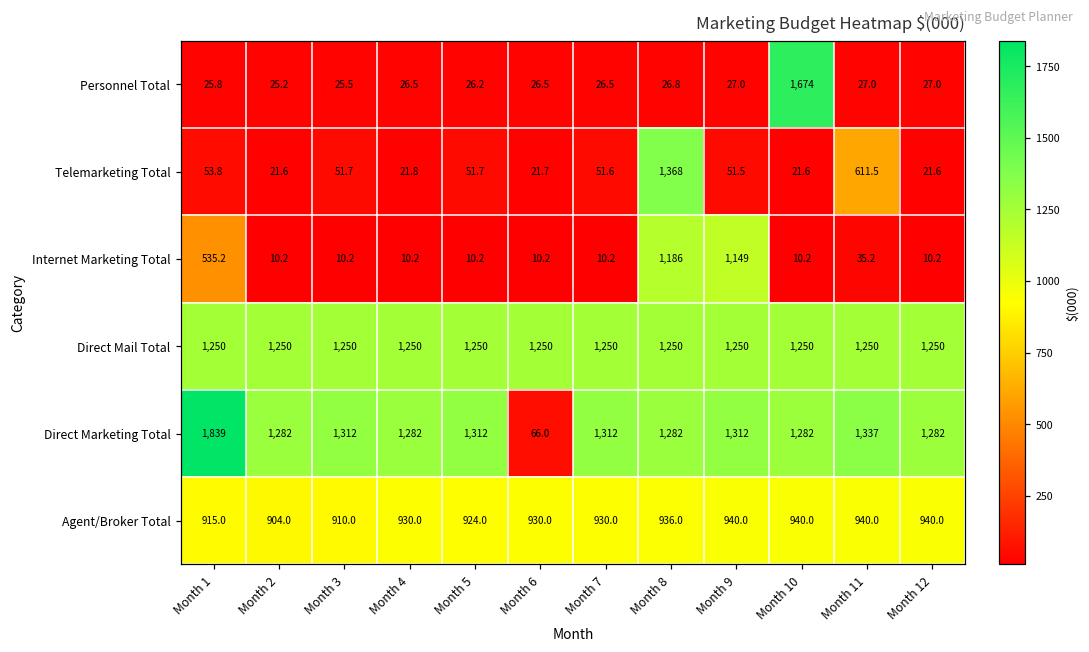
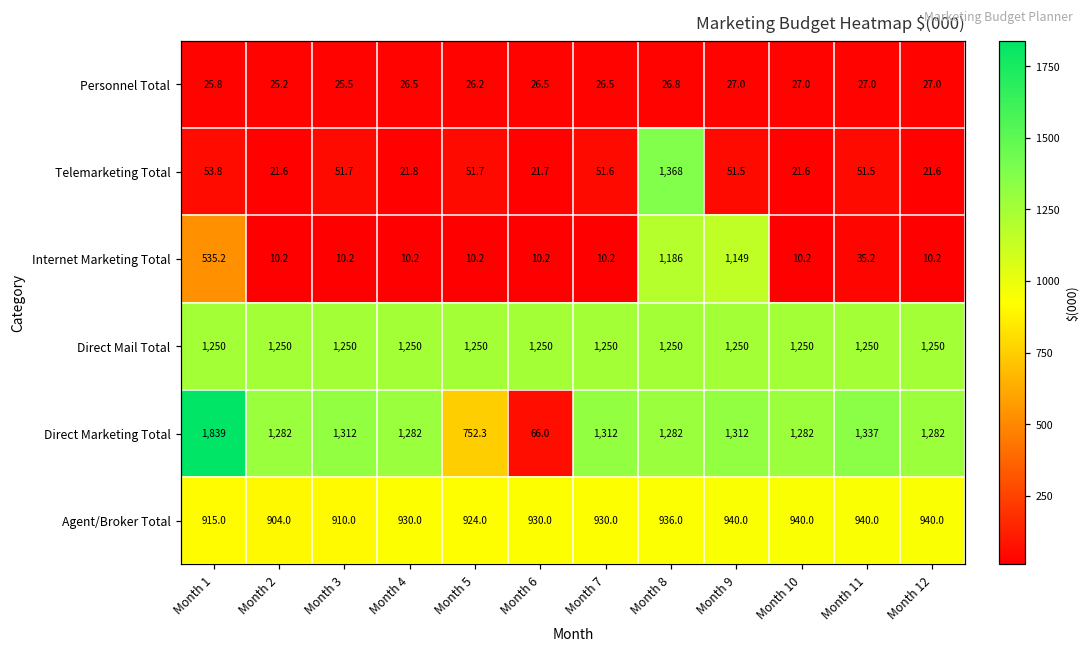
  {
    "Personnel Total": {
      "Month 1": "25.8",
      "Month 2": "25.2",
      "Month 3": "25.5",
      "Month 4": "26.5",
      "Month 5": "26.2",
      "Month 6": "26.5",
      "Month 7": "26.5",
      "Month 8": "26.8",
      "Month 9": "27.0",
-     "Month 10": "1,674",
+     "Month 10": "27.0",
      "Month 11": "27.0",
      "Month 12": "27.0"
    },
    "Telemarketing Total": {
      "Month 1": "53.8",
      "Month 2": "21.6",
      "Month 3": "51.7",
      "Month 4": "21.8",
      "Month 5": "51.7",
      "Month 6": "21.7",
      "Month 7": "51.6",
      "Month 8": "1,368",
      "Month 9": "51.5",
      "Month 10": "21.6",
-     "Month 11": "611.5",
+     "Month 11": "51.5",
      "Month 12": "21.6"
    },
    "Internet Marketing Total": {
      "Month 1": "535.2",
      "Month 2": "10.2",
      "Month 3": "10.2",
      "Month 4": "10.2",
      "Month 5": "10.2",
      "Month 6": "10.2",
      "Month 7": "10.2",
      "Month 8": "1,186",
      "Month 9": "1,149",
      "Month 10": "10.2",
      "Month 11": "35.2",
      "Month 12": "10.2"
    },
    "Direct Mail Total": {
      "Month 1": "1,250",
      "Month 2": "1,250",
      "Month 3": "1,250",
      "Month 4": "1,250",
      "Month 5": "1,250",
      "Month 6": "1,250",
      "Month 7": "1,250",
      "Month 8": "1,250",
      "Month 9": "1,250",
      "Month 10": "1,250",
      "Month 11": "1,250",
      "Month 12": "1,250"
    },
    "Direct Marketing Total": {
      "Month 1": "1,839",
      "Month 2": "1,282",
      "Month 3": "1,312",
      "Month 4": "1,282",
-     "Month 5": "1,312",
+     "Month 5": "752.3",
      "Month 6": "66.0",
      "Month 7": "1,312",
      "Month 8": "1,282",
      "Month 9": "1,312",
      "Month 10": "1,282",
      "Month 11": "1,337",
      "Month 12": "1,282"
    },
    "Agent/Broker Total": {
      "Month 1": "915.0",
      "Month 2": "904.0",
      "Month 3": "910.0",
      "Month 4": "930.0",
      "Month 5": "924.0",
      "Month 6": "930.0",
      "Month 7": "930.0",
      "Month 8": "936.0",
      "Month 9": "940.0",
      "Month 10": "940.0",
      "Month 11": "940.0",
      "Month 12": "940.0"
    }
  }
